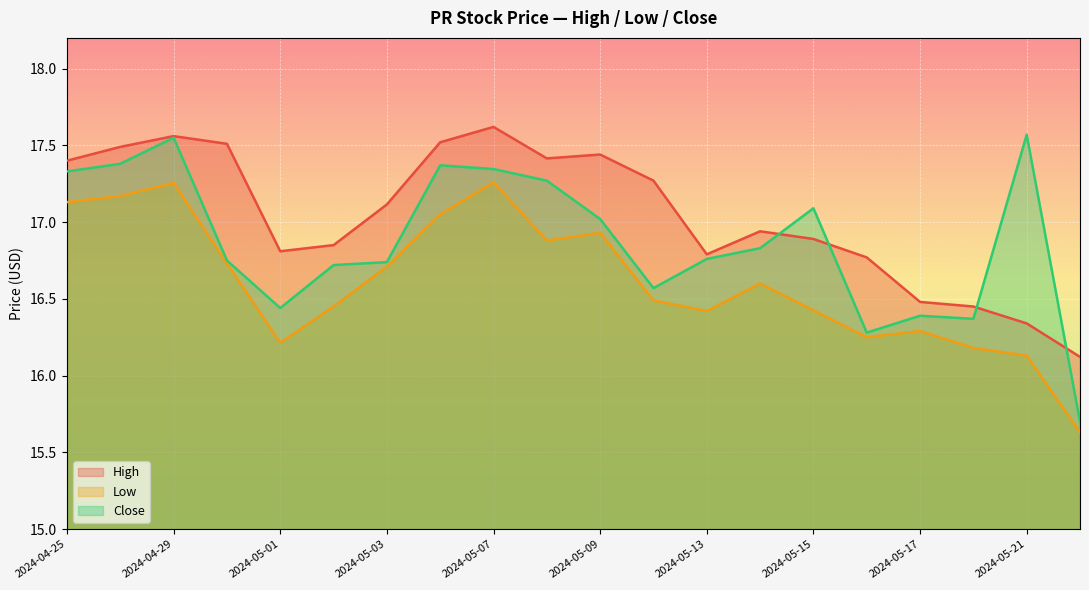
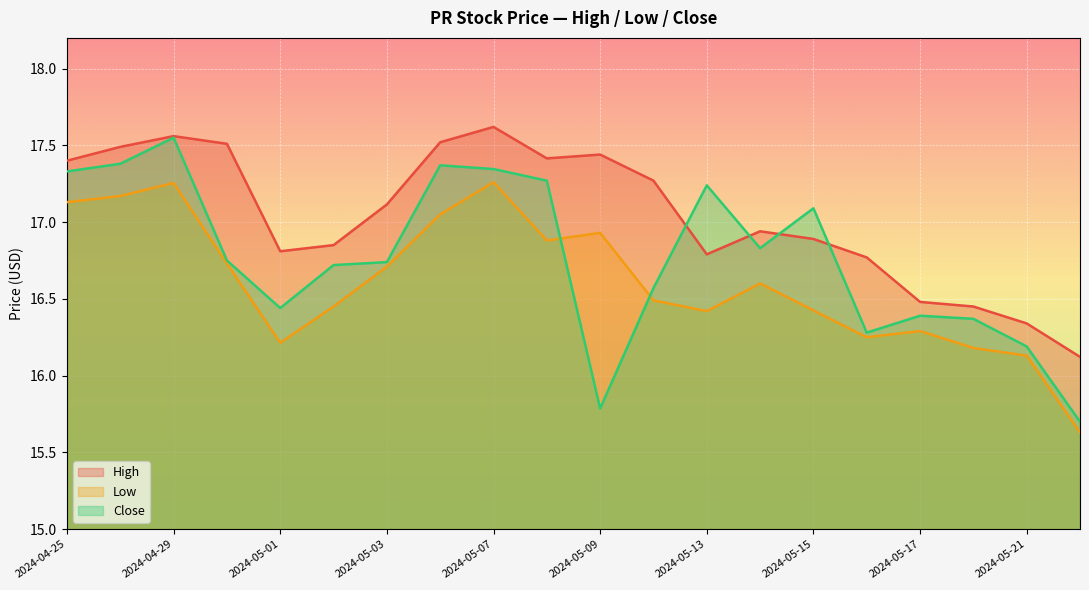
  {
    "Close": {
      "2024-04-25": 17.33,
      "2024-05-01": 16.44,
      "2024-05-03": 16.74,
      "2024-05-07": 17.35,
-     "2024-05-09": 17.02,
-     "2024-05-13": 16.76,
+     "2024-05-09": 15.79,
+     "2024-05-13": 17.24,
      "2024-05-15": 17.09,
      "2024-05-17": 16.39,
-     "2024-05-21": 17.57
+     "2024-05-21": 16.19
    }
  }
